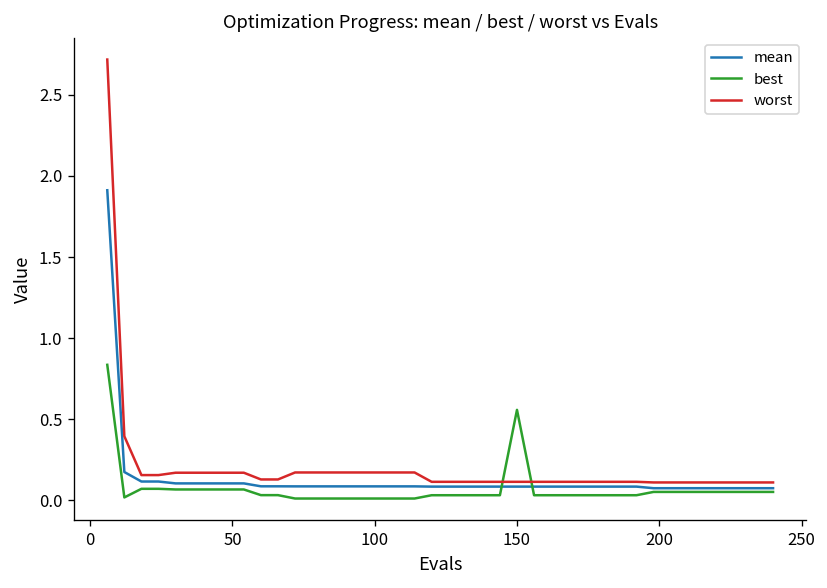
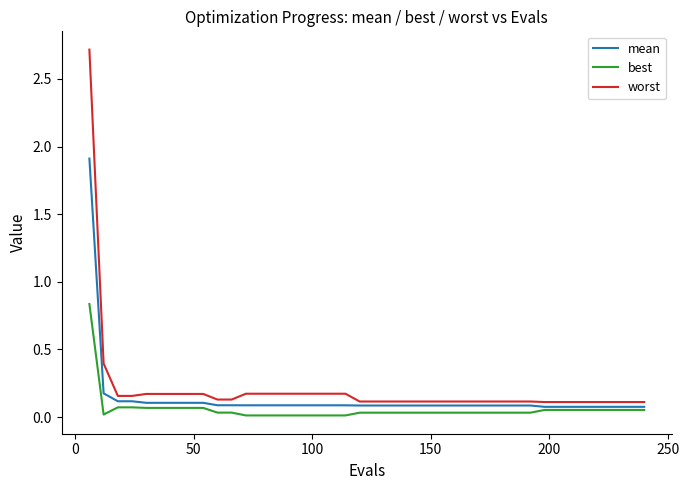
  {
    "mean": {
      "150": 0.09
    },
    "best": {
-     "150": 0.56
+     "150": 0.03
    },
    "worst": {
      "150": 0.11
    }
  }
